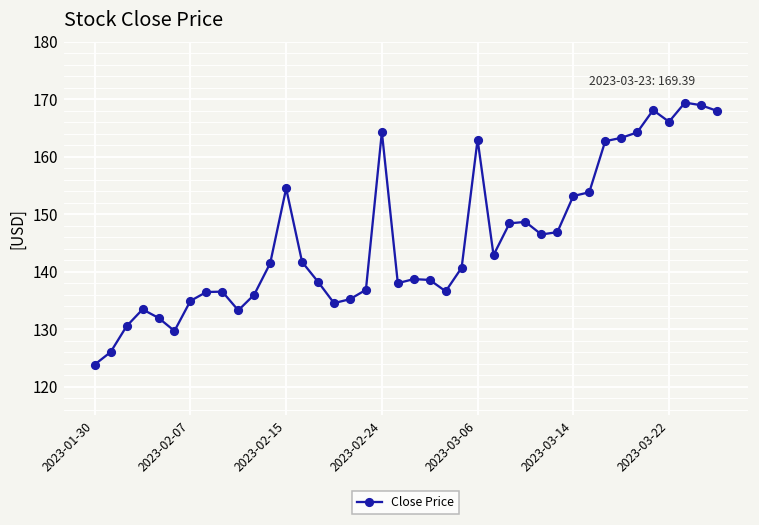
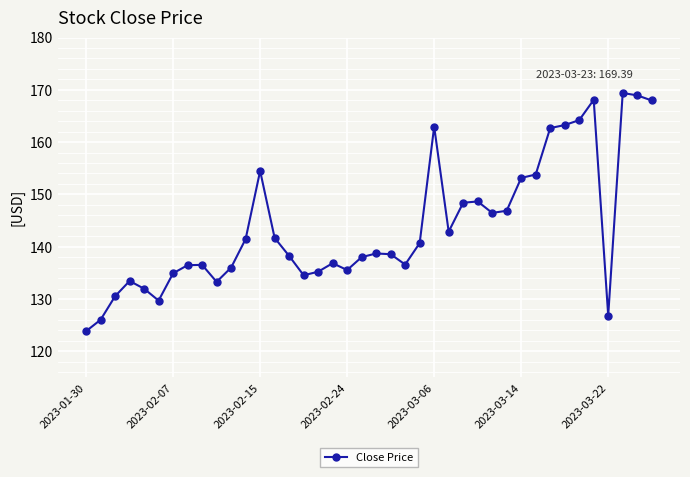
  {
    "2023-01-30": 124,
    "2023-02-07": 135,
    "2023-02-15": 154,
-   "2023-02-24": 164,
+   "2023-02-24": 136,
    "2023-03-06": 163,
    "2023-03-14": 153,
-   "2023-03-22": 166
+   "2023-03-22": 127
  }
